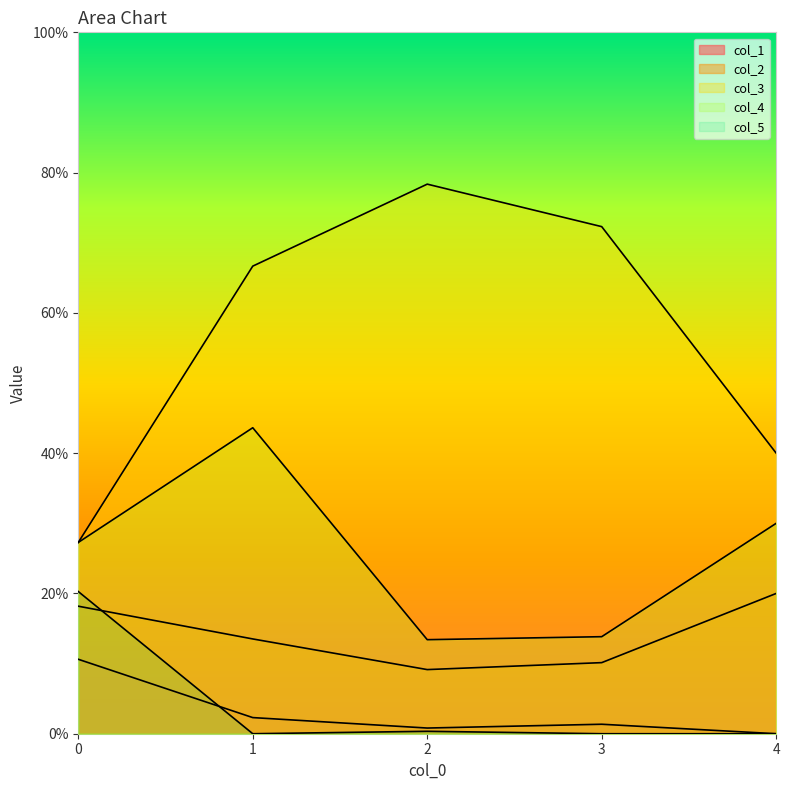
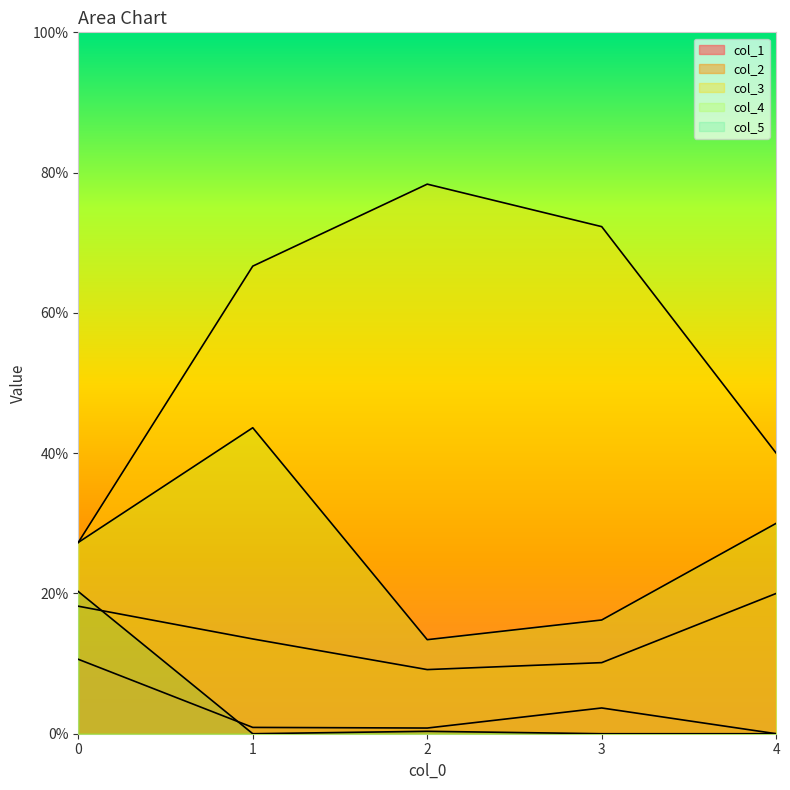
  {
    "col_1": {
      "0": "11%",
-     "1": "2%",
+     "1": "1%",
      "2": "1%",
-     "3": "1%"
+     "3": "4%"
    },
    "col_4": {
      "1": "44%",
      "2": "13%",
-     "3": "14%",
+     "3": "16%",
      "4": "30%"
    },
    "col_5": {
      "0": "20%",
      "1": "0%",
      "2": "0%",
      "3": "0%"
    }
  }
